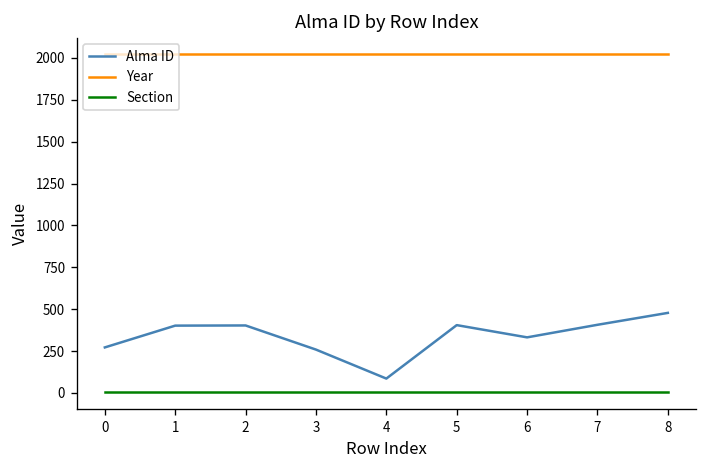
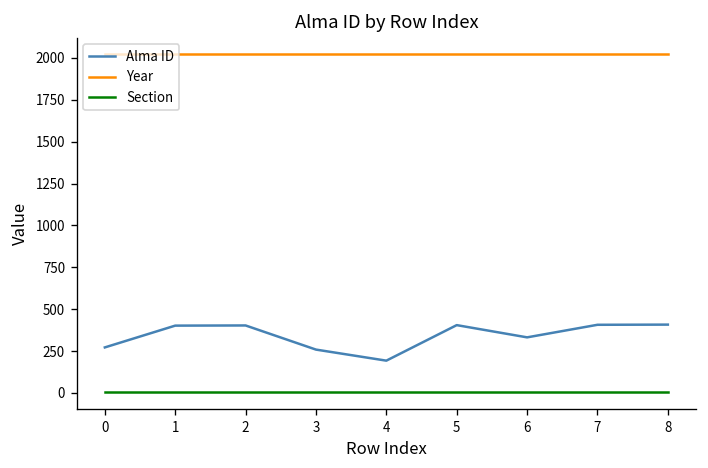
  {
    "Alma ID": {
      "0": 270,
      "1": 400,
      "2": 400,
      "3": 260,
-     "4": 90,
+     "4": 190,
      "5": 410,
      "6": 330,
      "7": 410,
-     "8": 480
+     "8": 410
    },
    "Year": {
      "2": 2020,
      "3": 2020,
      "4": 2020,
      "5": 2020,
      "6": 2020,
      "7": 2020,
      "8": 2020
    },
    "Section": {
      "0": 10,
      "1": 10,
      "2": 10,
      "3": 10,
      "4": 10,
      "5": 10,
      "6": 10,
      "7": 10,
      "8": 10
    }
  }
